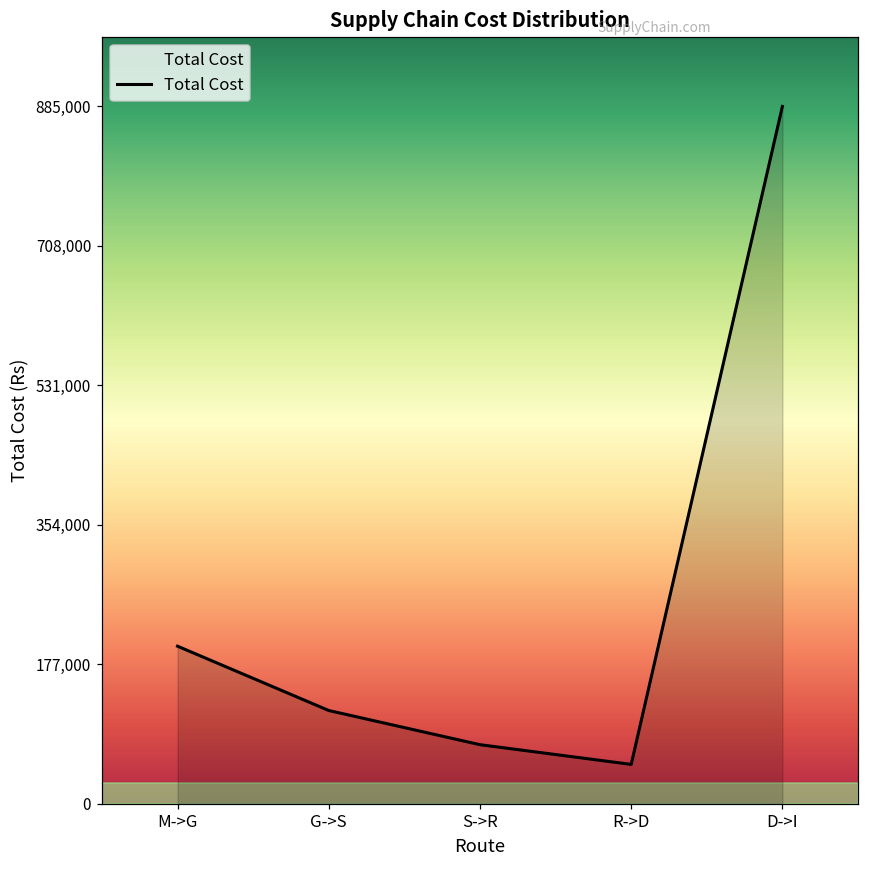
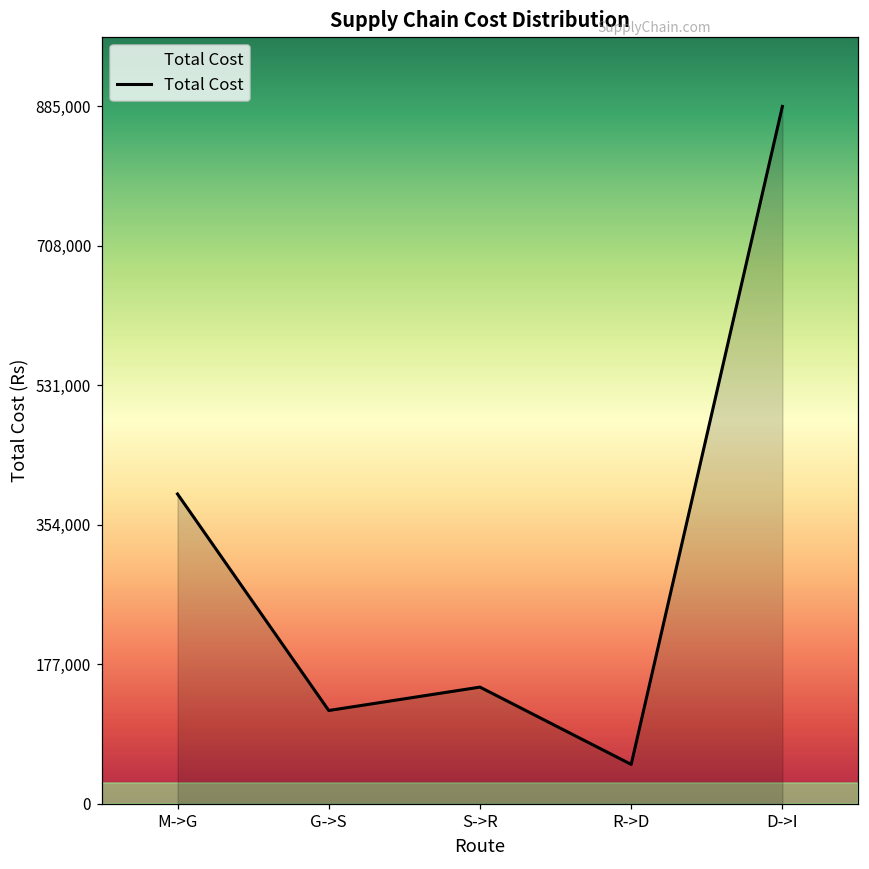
  {
-   "M->G": "200,000",
+   "M->G": "390,000",
    "G->S": "120,000",
-   "S->R": "80,000",
+   "S->R": "150,000",
    "R->D": "50,000",
    "D->I": "890,000"
  }
